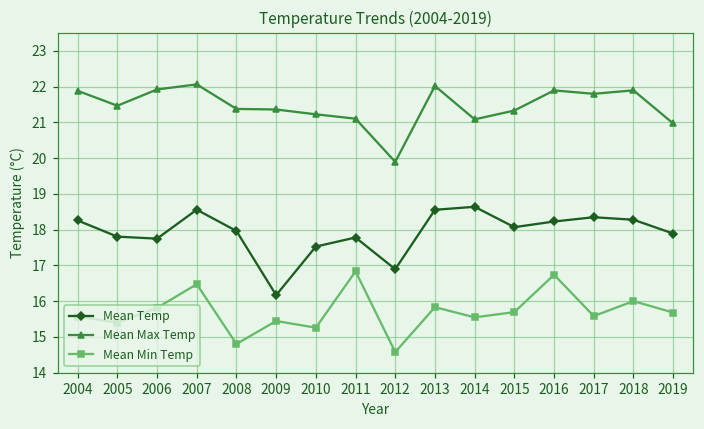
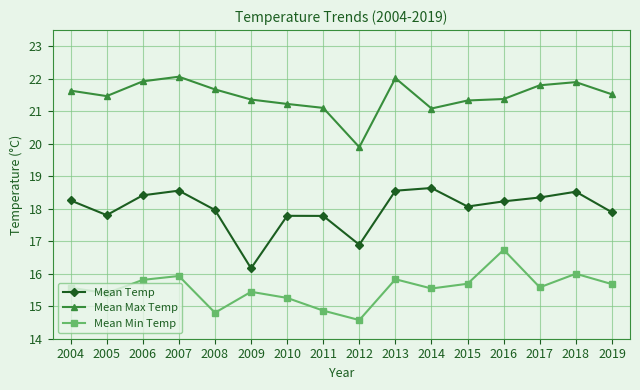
  {
    "Mean Temp": {
      "2004": 18.3,
      "2005": 17.8,
-     "2006": 17.7,
+     "2006": 18.4,
      "2007": 18.6,
      "2008": 18.0,
      "2009": 16.2,
-     "2010": 17.5,
+     "2010": 17.8,
      "2011": 17.8,
      "2012": 16.9,
      "2013": 18.6,
      "2014": 18.6,
      "2015": 18.1,
      "2016": 18.2,
      "2017": 18.3,
-     "2018": 18.3,
+     "2018": 18.5,
      "2019": 17.9
    },
    "Mean Max Temp": {
-     "2004": 21.9,
+     "2004": 21.6,
      "2005": 21.5,
      "2006": 21.9,
      "2007": 22.1,
-     "2008": 21.4,
+     "2008": 21.7,
      "2009": 21.4,
      "2010": 21.2,
      "2011": 21.1,
      "2012": 19.9,
      "2013": 22.0,
      "2014": 21.1,
      "2015": 21.3,
-     "2016": 21.9,
+     "2016": 21.4,
      "2017": 21.8,
      "2018": 21.9,
-     "2019": 21.0
+     "2019": 21.5
    },
    "Mean Min Temp": {
      "2006": 15.8,
-     "2007": 16.5,
+     "2007": 15.9,
      "2008": 14.8,
      "2009": 15.4,
      "2010": 15.3,
-     "2011": 16.8,
+     "2011": 14.9,
      "2012": 14.6,
      "2013": 15.8,
      "2014": 15.5,
      "2015": 15.7,
      "2016": 16.7,
      "2017": 15.6,
      "2018": 16.0,
      "2019": 15.7
    }
  }
